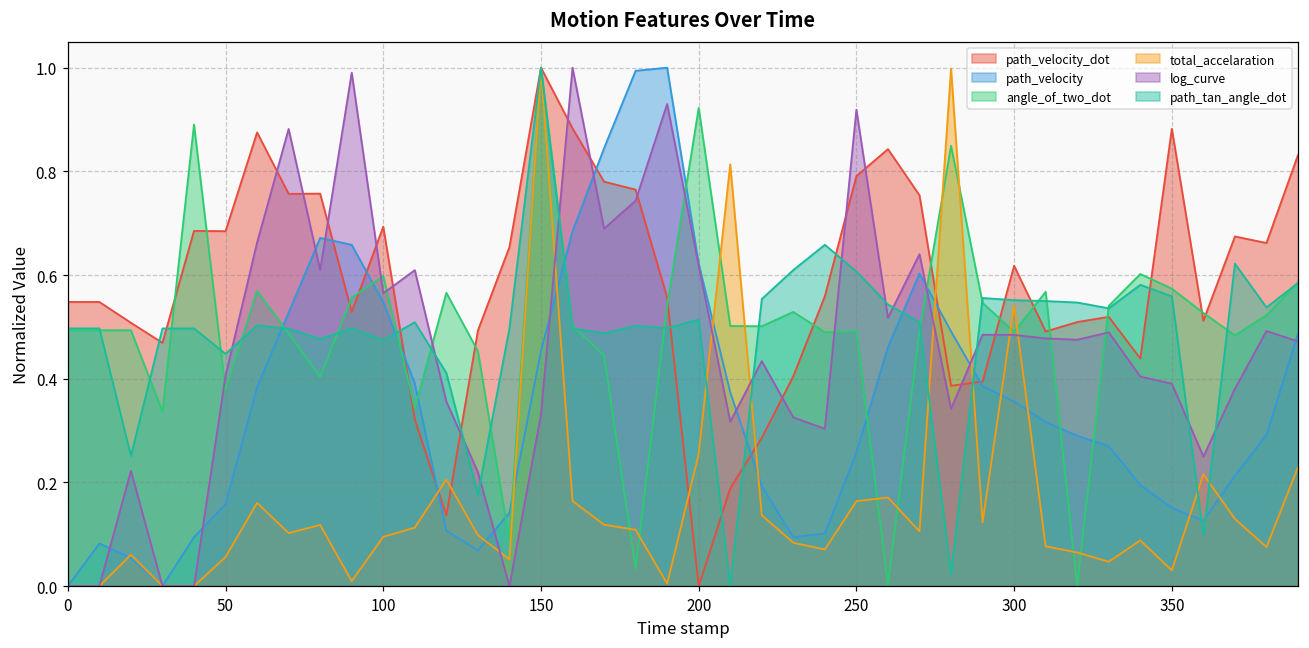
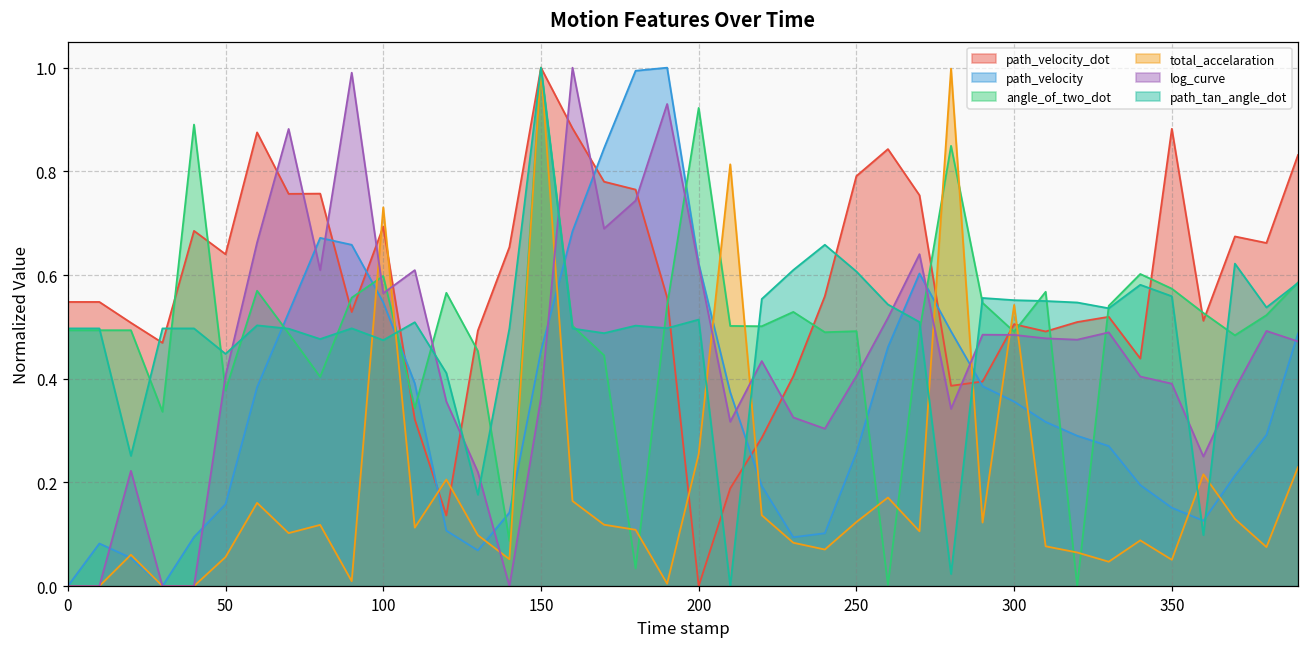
  {
    "path_velocity_dot": {
      "0": 0.55,
-     "50": 0.68,
+     "50": 0.64,
      "100": 0.69,
      "200": 0.00,
      "250": 0.79,
-     "300": 0.62,
+     "300": 0.51,
      "350": 0.88
    },
    "total_accelaration": {
      "50": 0.06,
-     "100": 0.10,
+     "100": 0.73,
      "200": 0.25,
-     "250": 0.16,
+     "250": 0.12,
      "300": 0.54,
-     "350": 0.03
+     "350": 0.05
    },
    "log_curve": {
      "50": 0.41,
      "100": 0.56,
-     "150": 0.33,
-     "250": 0.92,
+     "150": 0.36,
+     "250": 0.41,
      "300": 0.48,
      "350": 0.39
    }
  }
